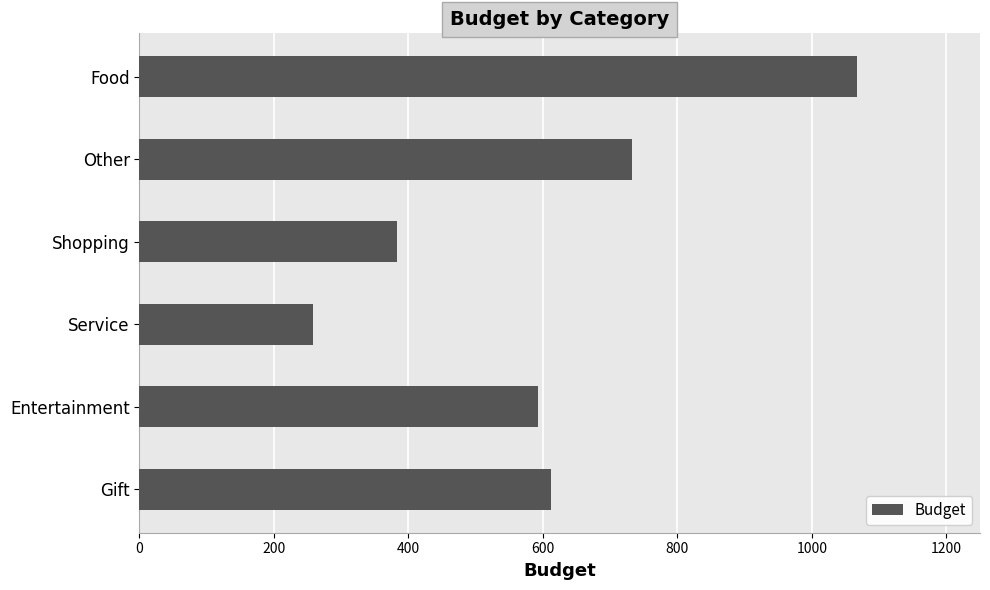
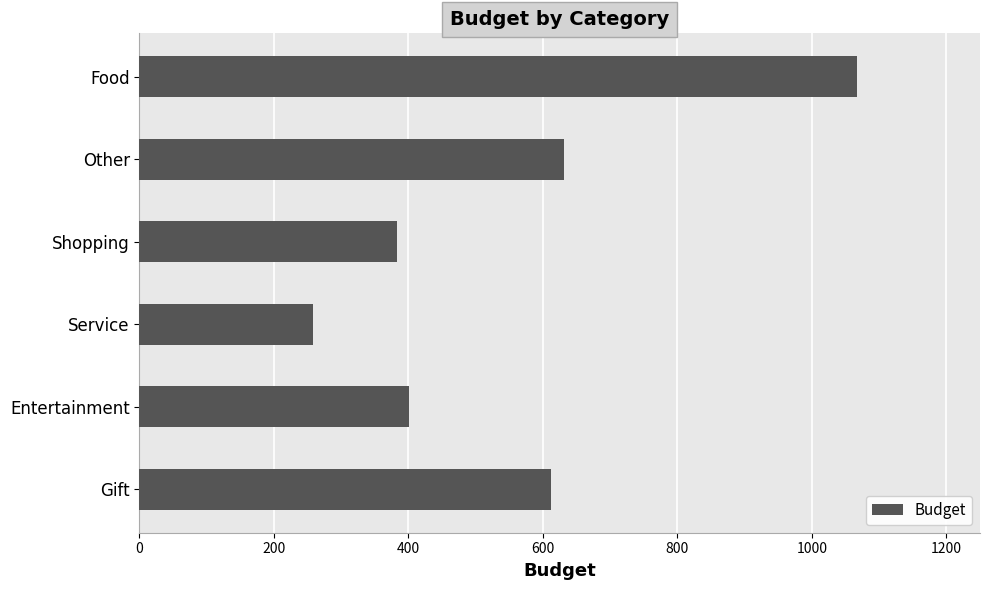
  {
    "Food": 1070,
-   "Other": 730,
+   "Other": 630,
    "Shopping": 380,
    "Service": 260,
-   "Entertainment": 590,
+   "Entertainment": 400,
    "Gift": 610
  }
